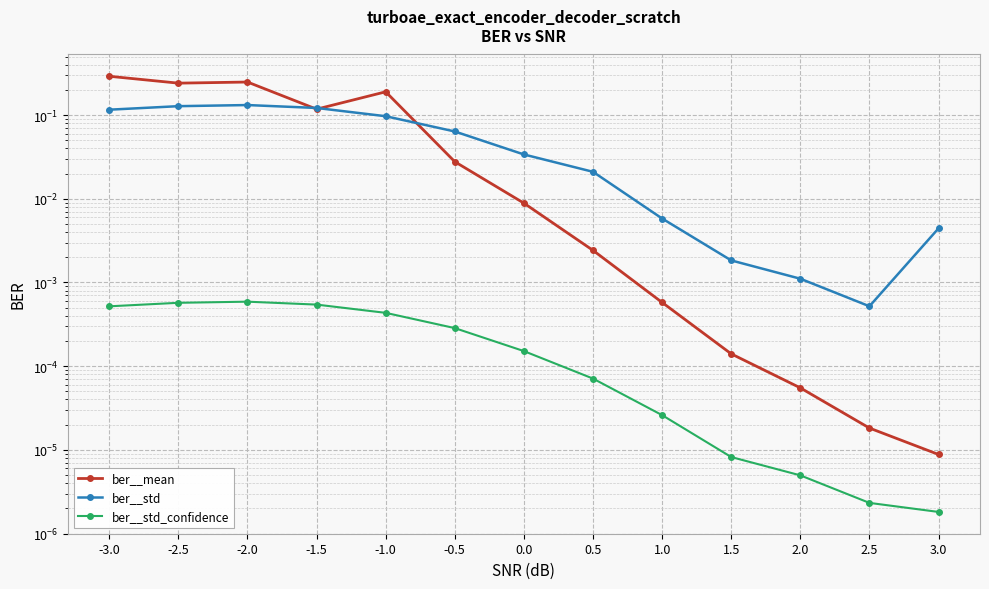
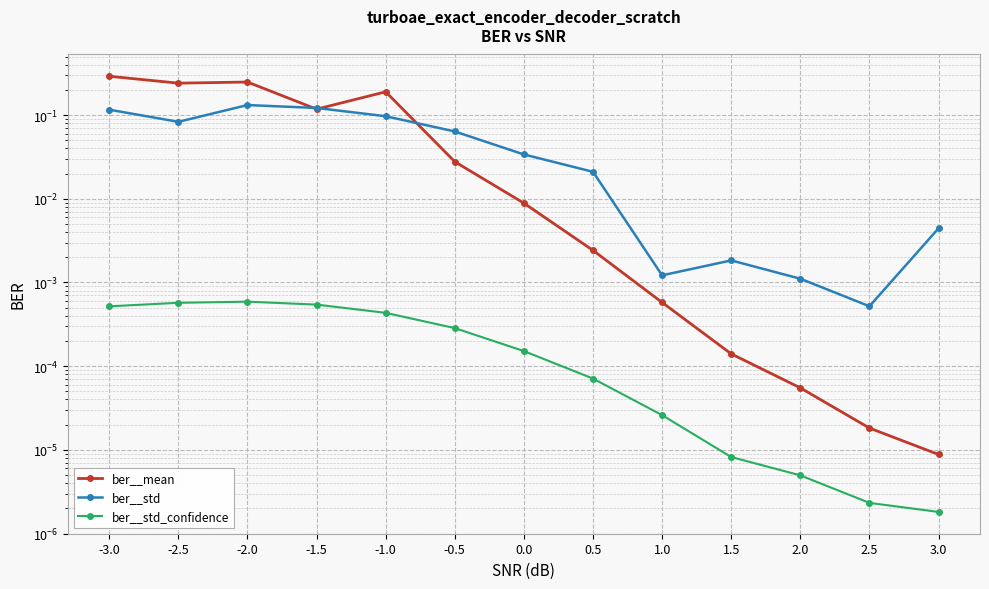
  {
    "ber__mean": {
      "-3.0": 0.29,
      "-2.5": 0.24,
      "-2.0": 0.25,
      "-1.0": 0.19,
      "-0.5": 0.028,
      "0.0": 0.009,
      "0.5": 0.0024,
      "1.0": 0.0006,
      "1.5": 0.00014,
      "2.0": 0.00005,
      "2.5": 0.000018,
      "3.0": 0.000009
    },
    "ber__std": {
      "-3.0": 0.12,
-     "-2.5": 0.13,
+     "-2.5": 0.08,
      "-2.0": 0.13,
      "-1.0": 0.10,
      "-0.5": 0.06,
      "0.0": 0.034,
      "0.5": 0.021,
-     "1.0": 0.006,
+     "1.0": 0.0012,
      "1.5": 0.0018,
      "2.0": 0.0011,
      "2.5": 0.0005,
      "3.0": 0.004
    },
    "ber__std_confidence": {
      "-3.0": 0.0005,
      "-2.5": 0.0006,
      "-2.0": 0.0006,
      "-1.5": 0.0005,
      "-1.0": 0.0004,
      "-0.5": 0.0003,
      "0.0": 0.00015,
      "0.5": 0.00007,
      "1.0": 0.000026,
      "1.5": 0.000008,
      "2.0": 0.000005,
      "2.5": 0.0000023,
      "3.0": 0.0000018
    }
  }
